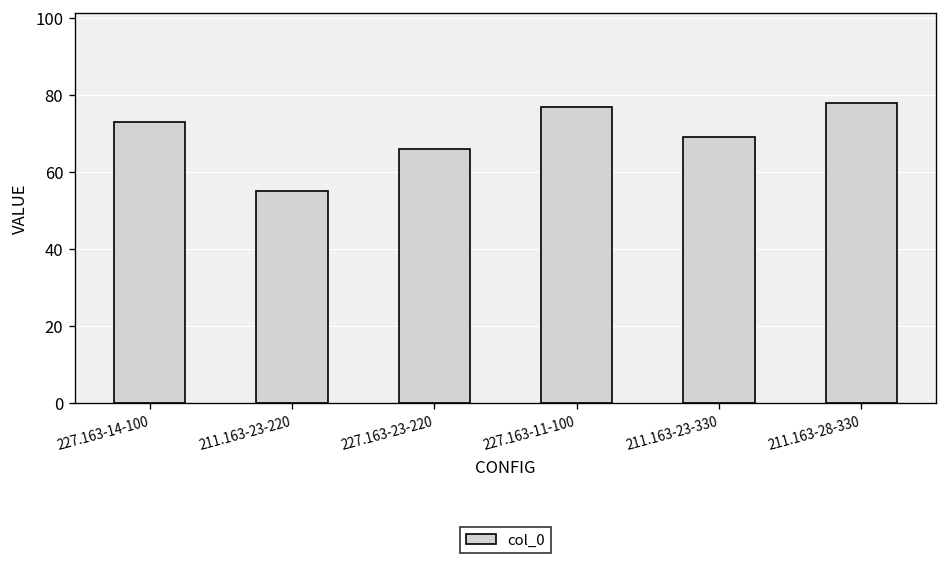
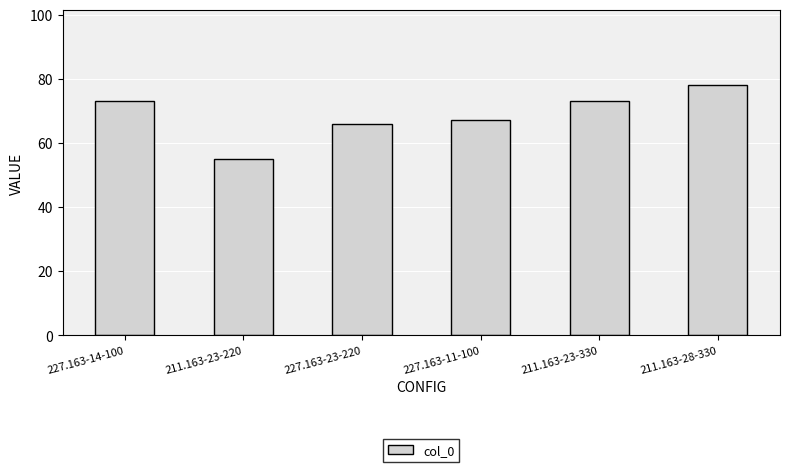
  {
    "227.163-14-100": 73,
    "211.163-23-220": 55,
    "227.163-23-220": 66,
-   "227.163-11-100": 77,
-   "211.163-23-330": 69,
+   "227.163-11-100": 67,
+   "211.163-23-330": 73,
    "211.163-28-330": 78
  }
